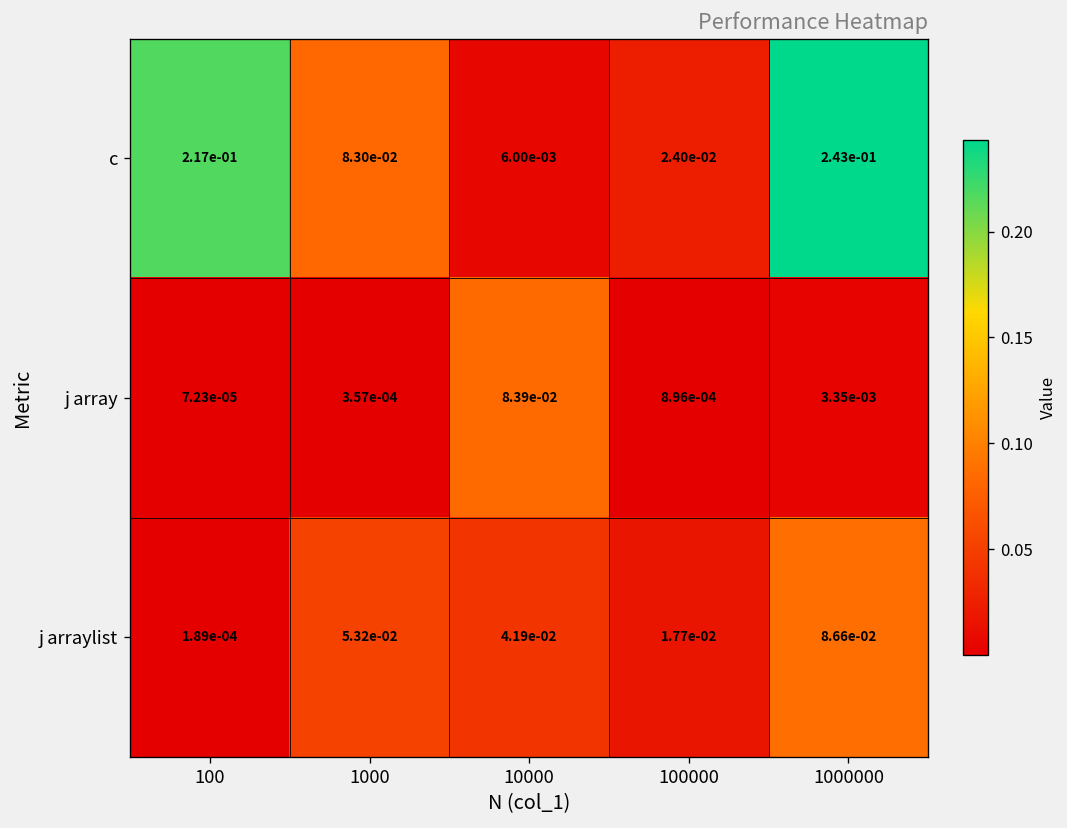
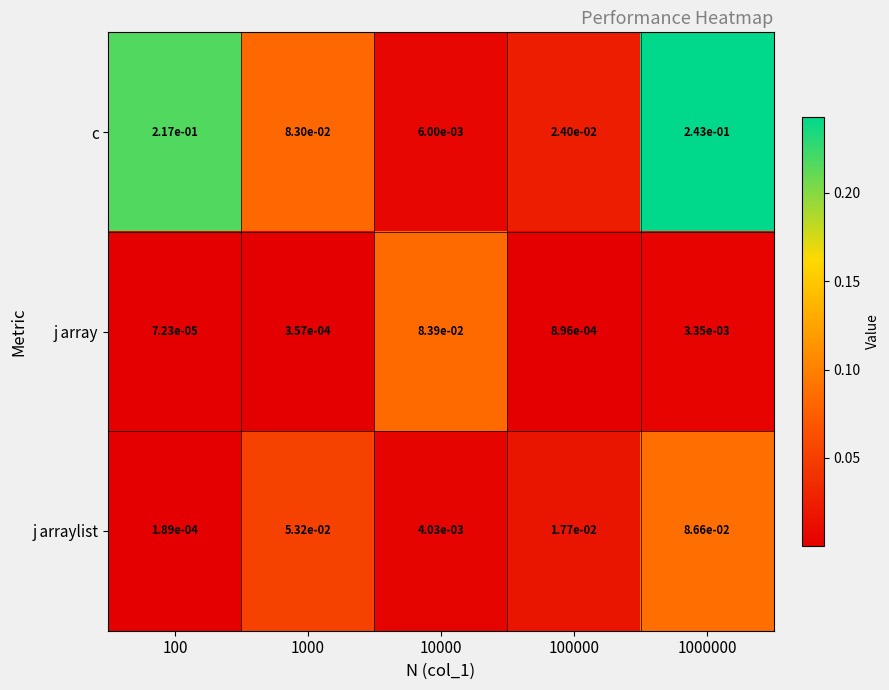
  {
    "c": {
      "100": "2.17e-01",
      "1000": "8.30e-02",
      "10000": "6.00e-03",
      "100000": "2.40e-02",
      "1000000": "2.43e-01"
    },
    "j array": {
      "100": "7.23e-05",
      "1000": "3.57e-04",
      "10000": "8.39e-02",
      "100000": "8.96e-04",
      "1000000": "3.35e-03"
    },
    "j arraylist": {
      "100": "1.89e-04",
      "1000": "5.32e-02",
-     "10000": "4.19e-02",
+     "10000": "4.03e-03",
      "100000": "1.77e-02",
      "1000000": "8.66e-02"
    }
  }
